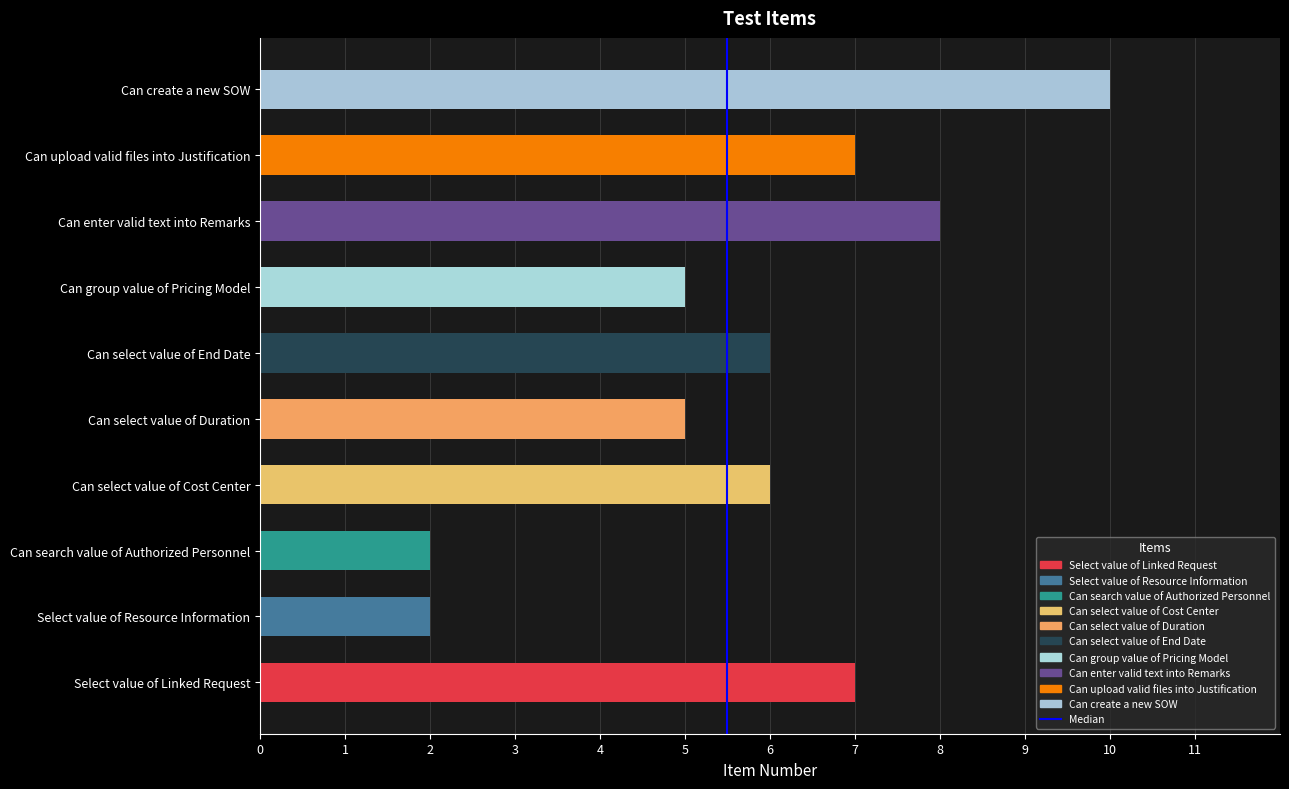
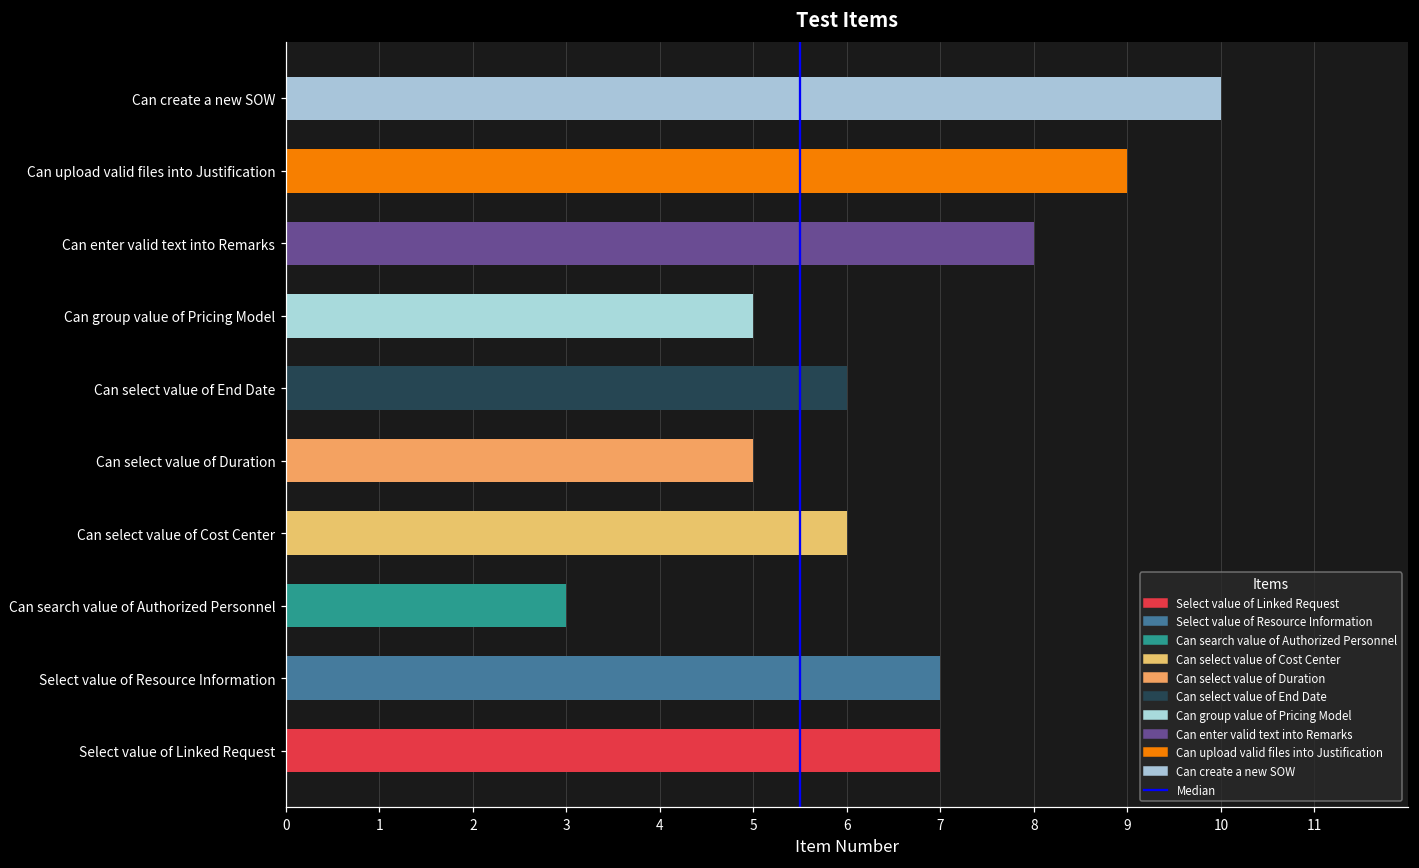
  {
    "Can create a new SOW": 10,
-   "Can upload valid files into Justification": 7,
+   "Can upload valid files into Justification": 9,
    "Can enter valid text into Remarks": 8,
    "Can group value of Pricing Model": 5,
    "Can select value of End Date": 6,
    "Can select value of Duration": 5,
    "Can select value of Cost Center": 6,
-   "Can search value of Authorized Personnel": 2,
-   "Select value of Resource Information": 2,
+   "Can search value of Authorized Personnel": 3,
+   "Select value of Resource Information": 7,
    "Select value of Linked Request": 7
  }
